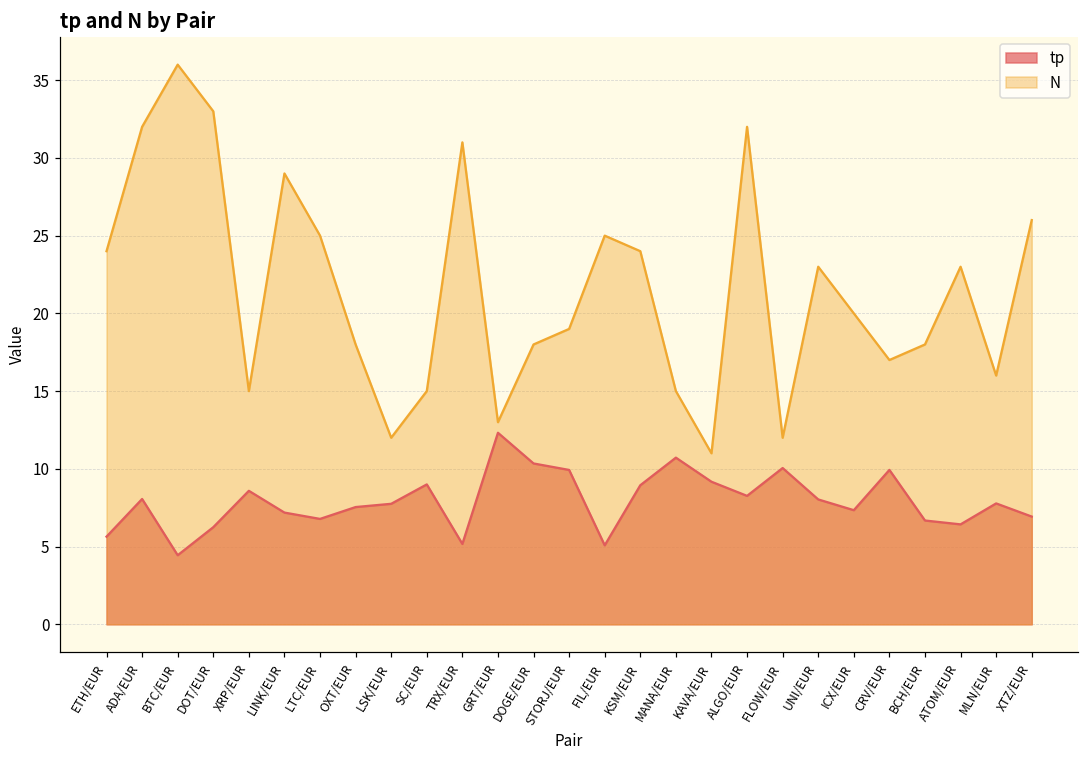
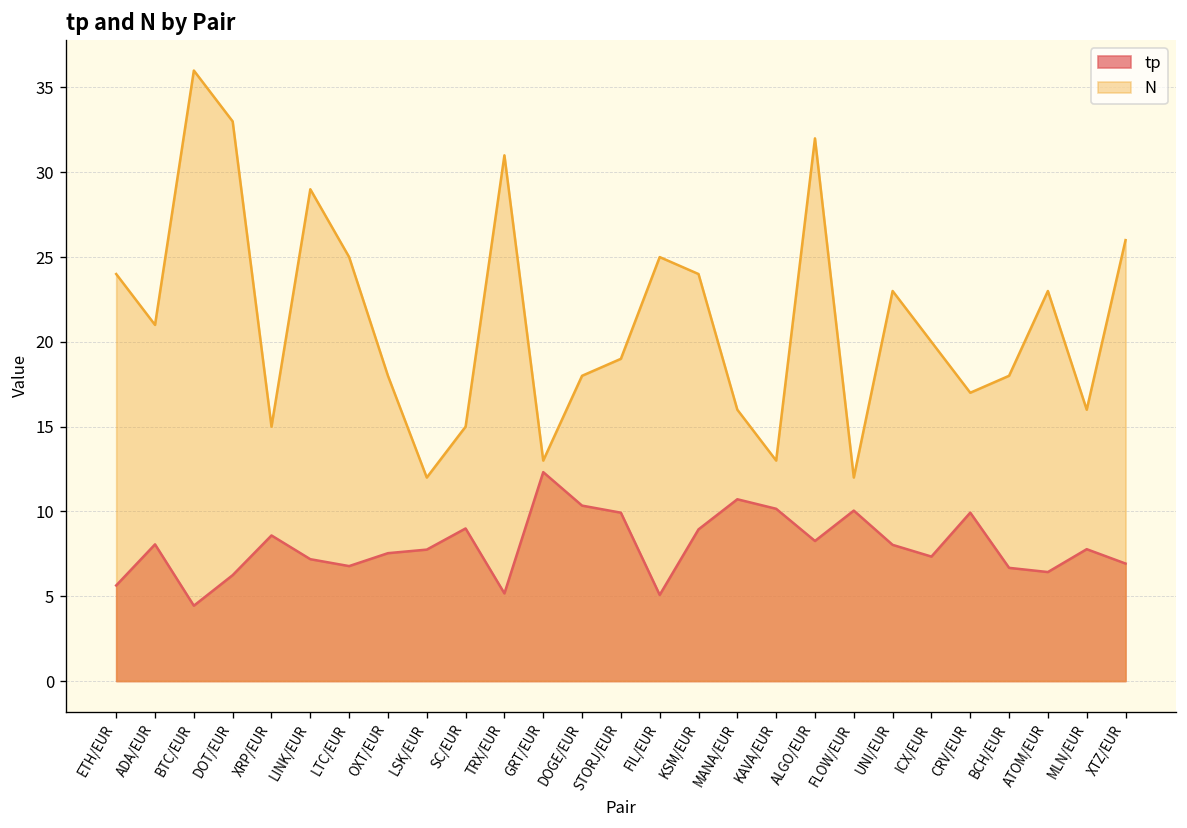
  {
    "tp": {
      "ETH/EUR": 5.6,
      "ADA/EUR": 8.1,
      "BTC/EUR": 4.4,
      "DOT/EUR": 6.2,
      "XRP/EUR": 8.6,
      "LINK/EUR": 7.2,
      "LTC/EUR": 6.8,
      "OXT/EUR": 7.5,
      "LSK/EUR": 7.7,
      "SC/EUR": 9.0,
      "TRX/EUR": 5.2,
      "GRT/EUR": 12.3,
      "DOGE/EUR": 10.3,
      "STORJ/EUR": 9.9,
      "FIL/EUR": 5.1,
      "KSM/EUR": 8.9,
      "MANA/EUR": 10.7,
-     "KAVA/EUR": 9.2,
+     "KAVA/EUR": 10.2,
      "ALGO/EUR": 8.3,
      "FLOW/EUR": 10.1,
      "UNI/EUR": 8.0,
      "ICX/EUR": 7.3,
      "CRV/EUR": 9.9,
      "BCH/EUR": 6.7,
      "ATOM/EUR": 6.4,
      "MLN/EUR": 7.8,
      "XTZ/EUR": 6.9
    },
    "N": {
      "ETH/EUR": 24,
-     "ADA/EUR": 32,
+     "ADA/EUR": 21,
      "BTC/EUR": 36,
      "DOT/EUR": 33,
      "XRP/EUR": 15,
      "LINK/EUR": 29,
      "LTC/EUR": 25,
      "OXT/EUR": 18,
      "LSK/EUR": 12,
      "SC/EUR": 15,
      "TRX/EUR": 31,
      "GRT/EUR": 13,
      "DOGE/EUR": 18,
      "STORJ/EUR": 19,
      "FIL/EUR": 25,
      "KSM/EUR": 24,
-     "MANA/EUR": 15,
-     "KAVA/EUR": 11,
+     "MANA/EUR": 16,
+     "KAVA/EUR": 13,
      "ALGO/EUR": 32,
      "FLOW/EUR": 12,
      "UNI/EUR": 23,
      "ICX/EUR": 20,
      "CRV/EUR": 17,
      "BCH/EUR": 18,
      "ATOM/EUR": 23,
      "MLN/EUR": 16,
      "XTZ/EUR": 26
    }
  }
